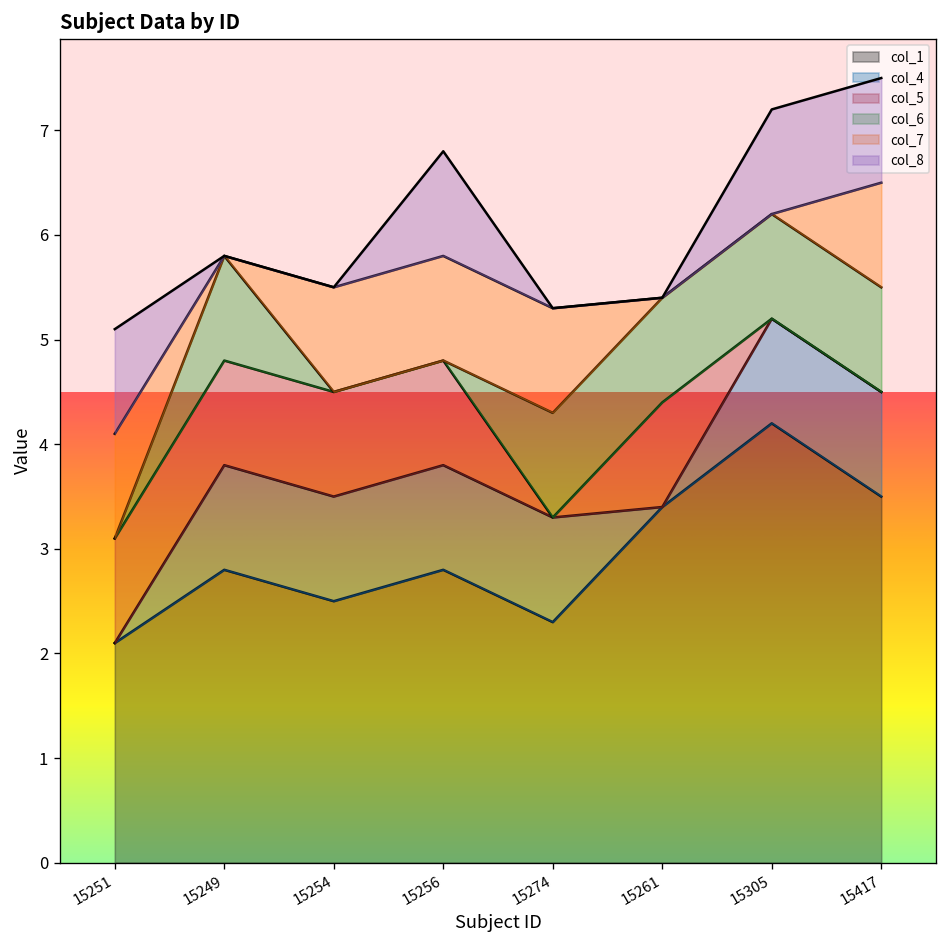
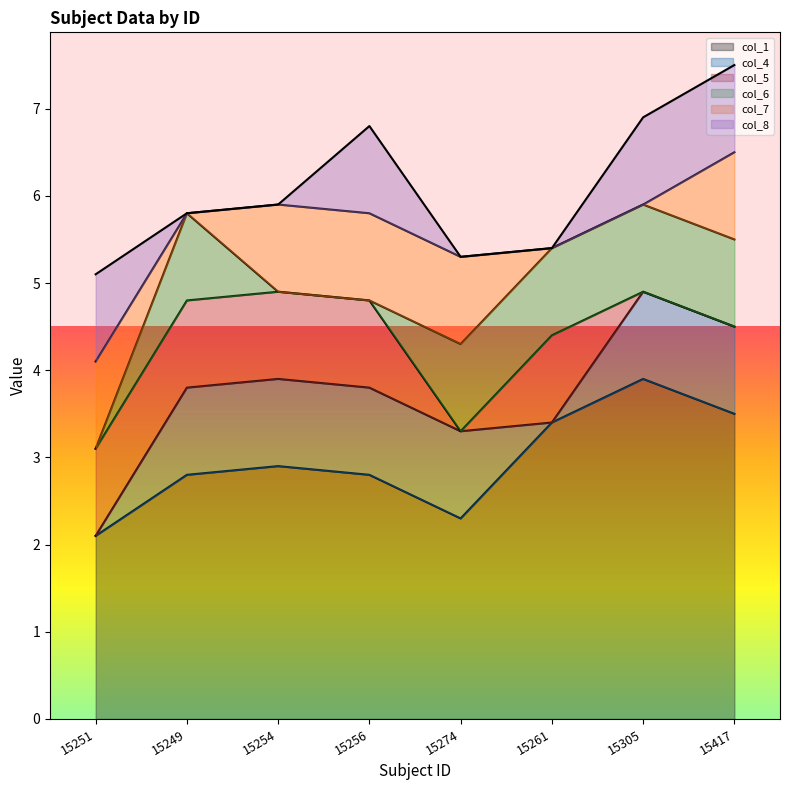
  {
    "col_1": {
      "15249": 2.8,
-     "15254": 2.5,
+     "15254": 2.9,
      "15256": 2.8,
      "15274": 2.3,
-     "15305": 4.2,
+     "15305": 3.9,
      "15417": 3.5
    },
    "col_4": {
      "15249": 1.0,
      "15254": 1.0,
      "15256": 1.0
    },
    "col_6": {
      "15274": 1.0,
      "15417": 1.0
    },
    "col_8": {
      "15251": 1.0,
      "15256": 1.0,
      "15305": 1.0
    }
  }
